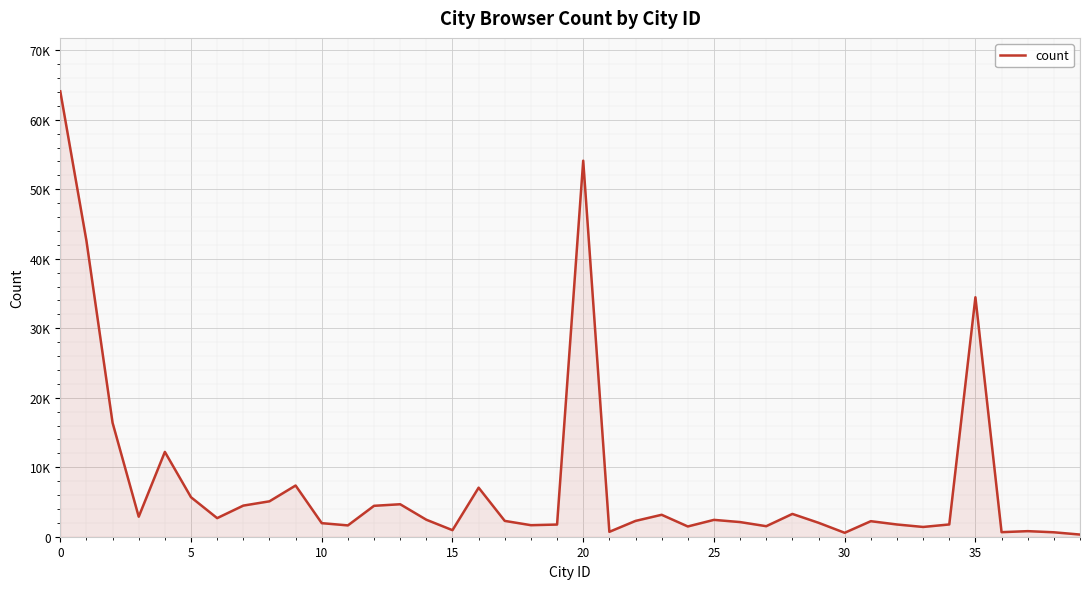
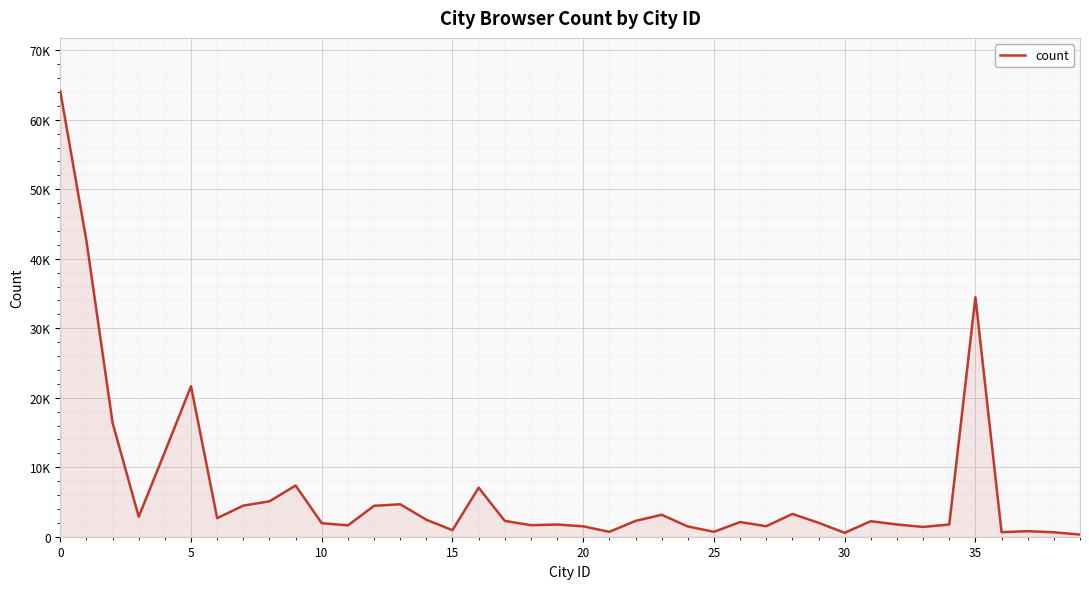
  {
    "0": 64000,
-   "5": 6000,
+   "5": 22000,
    "10": 2000,
    "15": 1000,
-   "20": 54000,
-   "25": 2000,
+   "20": 1000,
+   "25": 1000,
    "30": 1000,
    "35": 34000
  }
